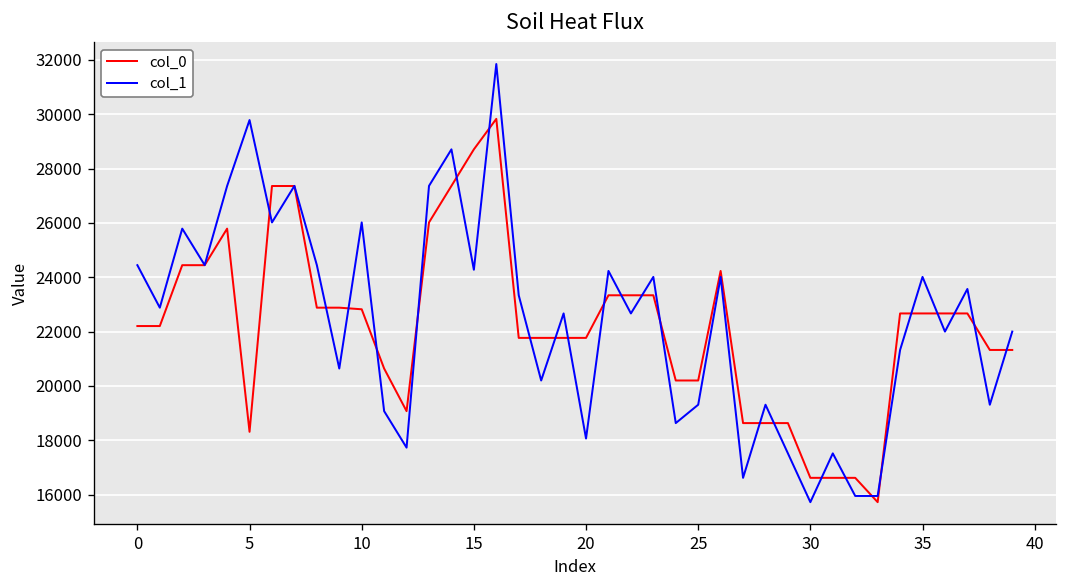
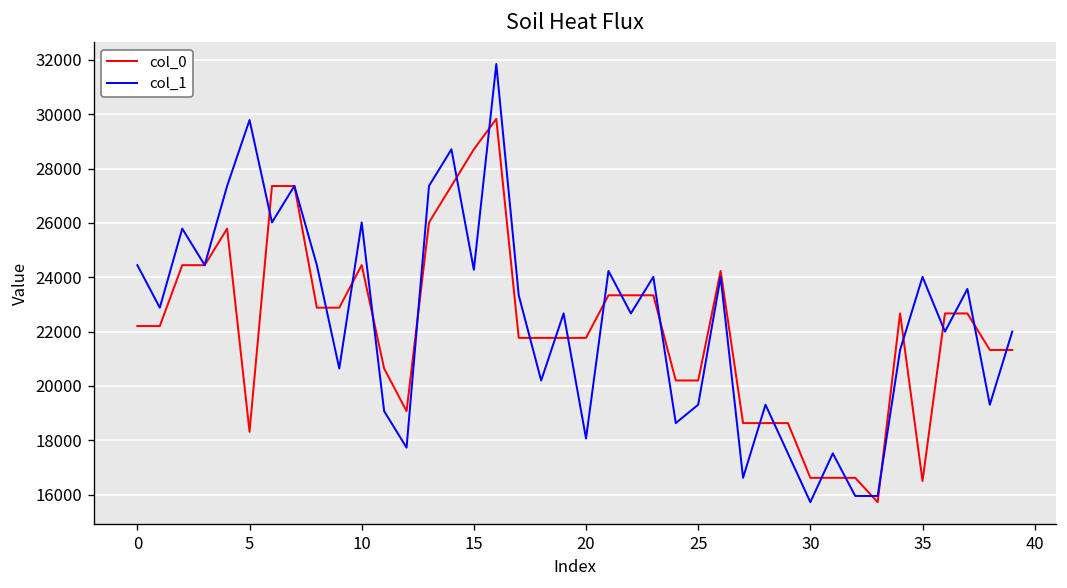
  {
    "col_0": {
      "0": 22200,
      "5": 18300,
-     "10": 22800,
+     "10": 24400,
      "15": 28700,
      "20": 21800,
      "25": 20200,
      "30": 16600,
-     "35": 22700
+     "35": 16500
    },
    "col_1": {
      "0": 24400,
      "5": 29800,
      "10": 26000,
      "15": 24300,
      "20": 18100,
      "25": 19300,
      "30": 15700,
      "35": 24000
    }
  }
